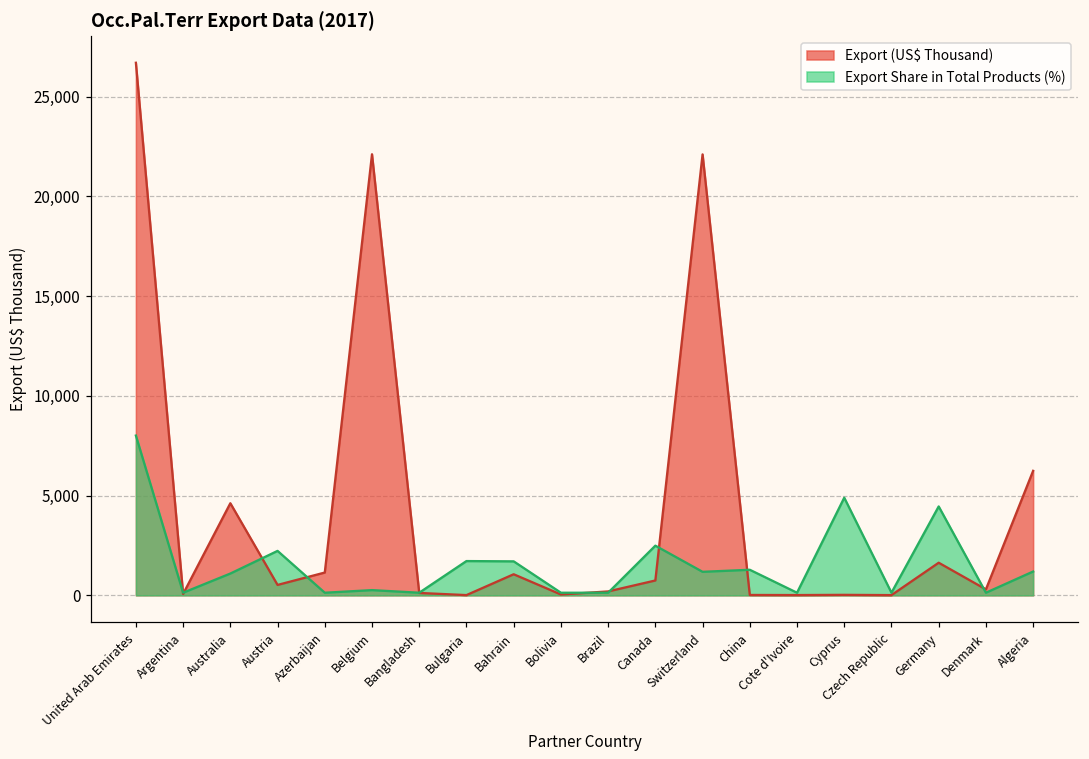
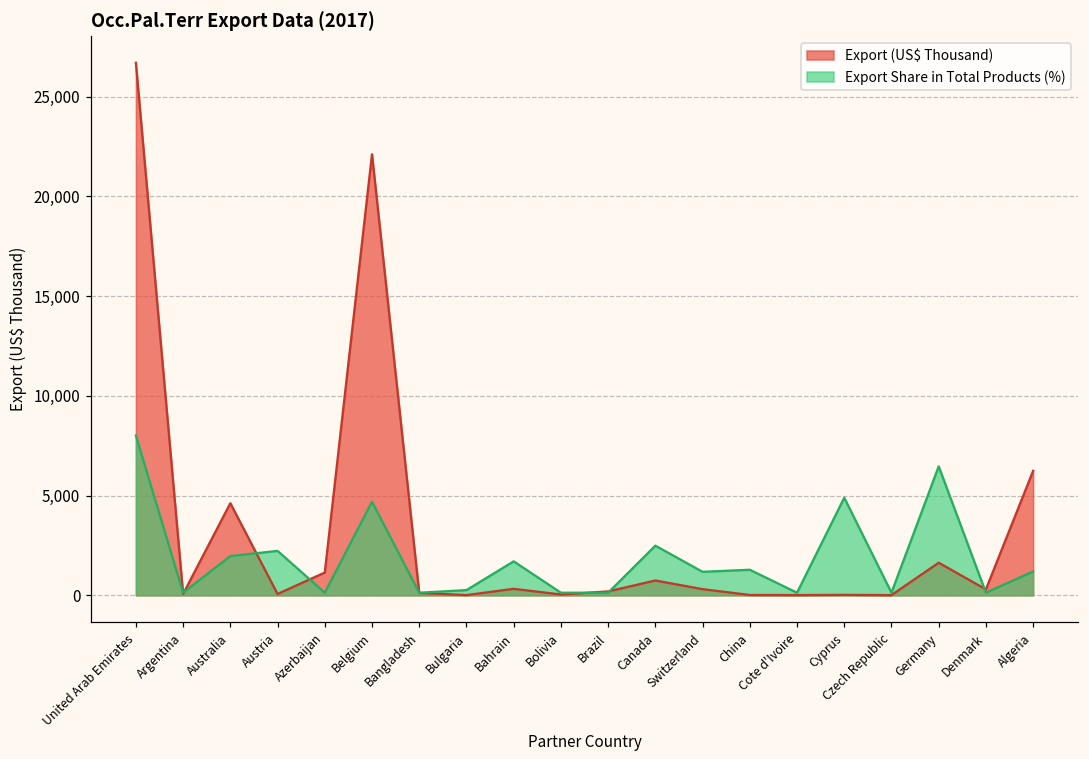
  {
    "Export (US$ Thousand)": {
      "United Arab Emirates": "26,700",
      "Australia": "4,600",
-     "Austria": "500",
+     "Austria": "100",
      "Azerbaijan": "1,100",
      "Belgium": "22,100",
      "Bulgaria": "0",
-     "Bahrain": "1,100",
+     "Bahrain": "300",
      "Canada": "700",
-     "Switzerland": "22,100",
+     "Switzerland": "300",
      "China": "0",
      "Cyprus": "0",
      "Germany": "1,600",
      "Denmark": "300",
      "Algeria": "6,200"
    },
    "Export Share in Total Products (%)": {
      "United Arab Emirates": "8,000",
-     "Australia": "1,100",
+     "Australia": "2,000",
      "Austria": "2,200",
      "Azerbaijan": "100",
-     "Belgium": "300",
-     "Bulgaria": "1,700",
+     "Belgium": "4,700",
+     "Bulgaria": "300",
      "Bahrain": "1,700",
      "Canada": "2,500",
      "Switzerland": "1,200",
      "China": "1,300",
      "Cyprus": "4,900",
-     "Germany": "4,500",
+     "Germany": "6,500",
      "Denmark": "100",
      "Algeria": "1,200"
    }
  }
